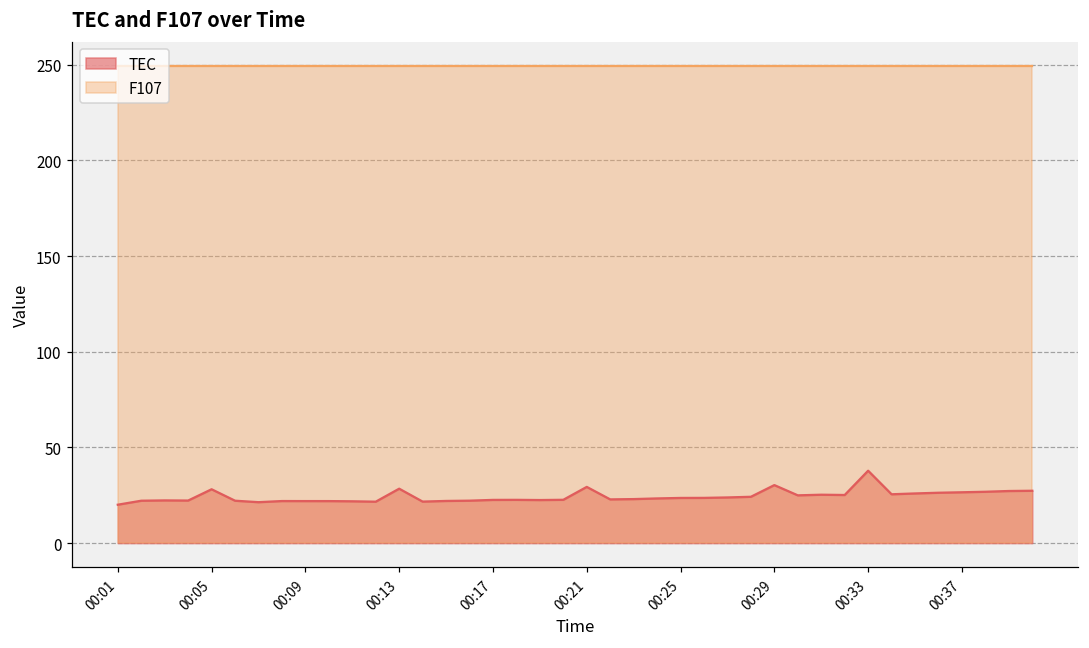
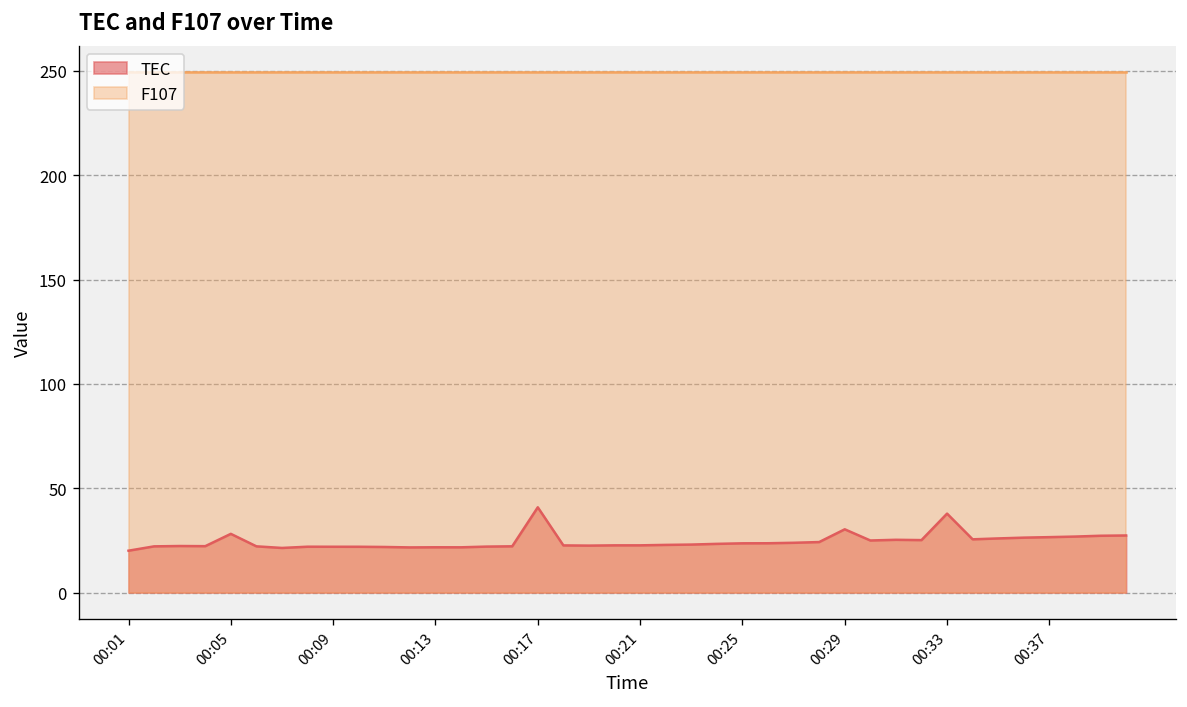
  {
    "TEC": {
      "00:01": 20,
      "00:05": 28,
      "00:09": 22,
-     "00:13": 28,
-     "00:17": 23,
-     "00:21": 29,
+     "00:13": 22,
+     "00:17": 41,
+     "00:21": 23,
      "00:25": 24,
      "00:29": 30,
      "00:33": 38,
      "00:37": 27
    },
    "F107": {
      "00:05": 250,
      "00:09": 250,
      "00:13": 250,
      "00:17": 250,
      "00:21": 250,
      "00:25": 250,
      "00:29": 250,
      "00:33": 250,
      "00:37": 250
    }
  }
